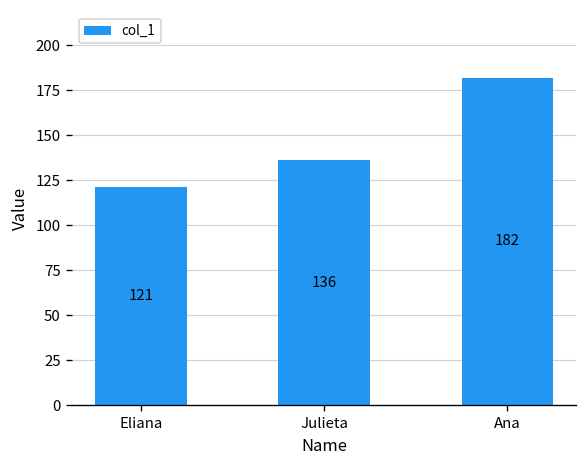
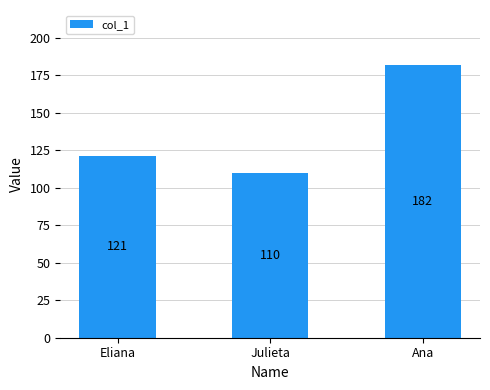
  {
    "Eliana": 121,
-   "Julieta": 136,
+   "Julieta": 110,
    "Ana": 182
  }
